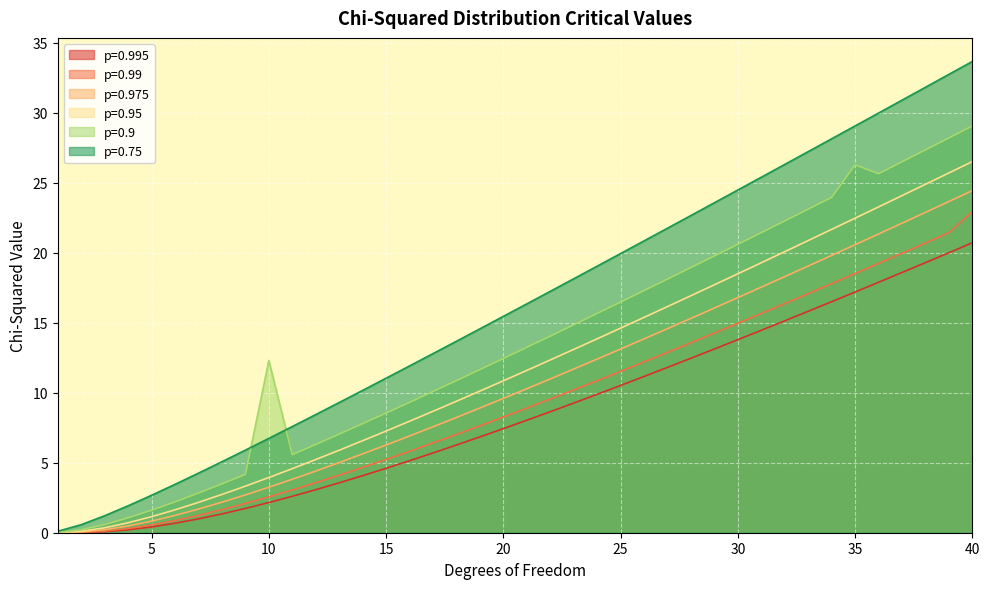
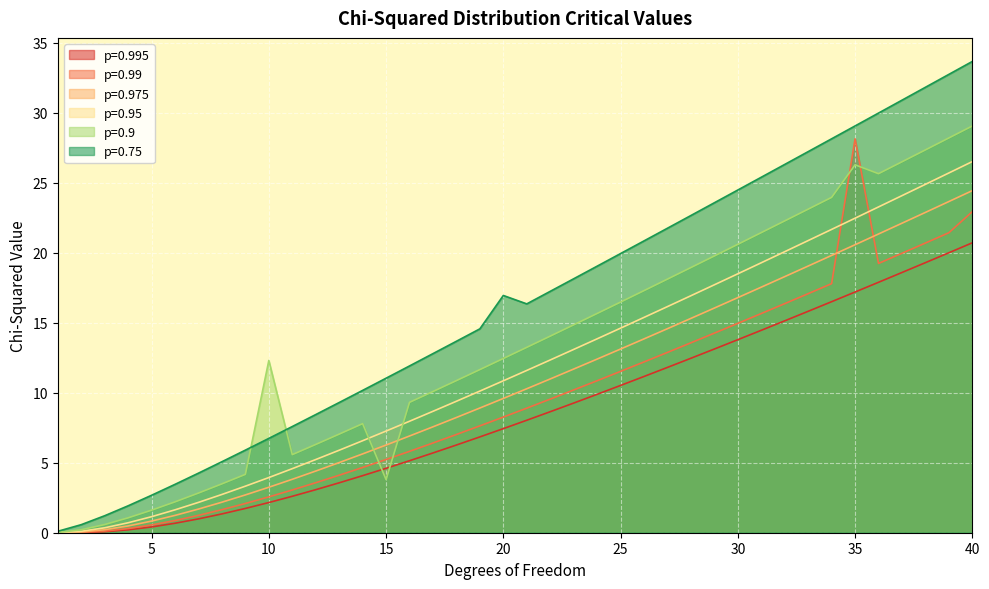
  {
    "p=0.995": {
      "10": 2.2,
      "15": 4.6,
      "20": 7.4,
      "25": 10.5,
      "30": 13.8,
      "35": 17.2,
      "40": 20.7
    },
    "p=0.99": {
      "10": 2.6,
      "15": 5.2,
      "20": 8.3,
      "25": 11.5,
      "30": 15.0,
-     "35": 18.5,
+     "35": 28.1,
      "40": 22.9
    },
    "p=0.9": {
      "5": 1.6,
      "10": 12.3,
-     "15": 8.5,
+     "15": 3.8,
      "20": 12.4,
      "25": 16.5,
      "30": 20.6,
      "35": 26.3,
      "40": 29.1
    },
    "p=0.75": {
      "5": 2.7,
      "10": 6.7,
      "15": 11.0,
-     "20": 15.5,
+     "20": 16.9,
      "25": 19.9,
      "30": 24.5,
      "35": 29.1,
      "40": 33.7
    }
  }
